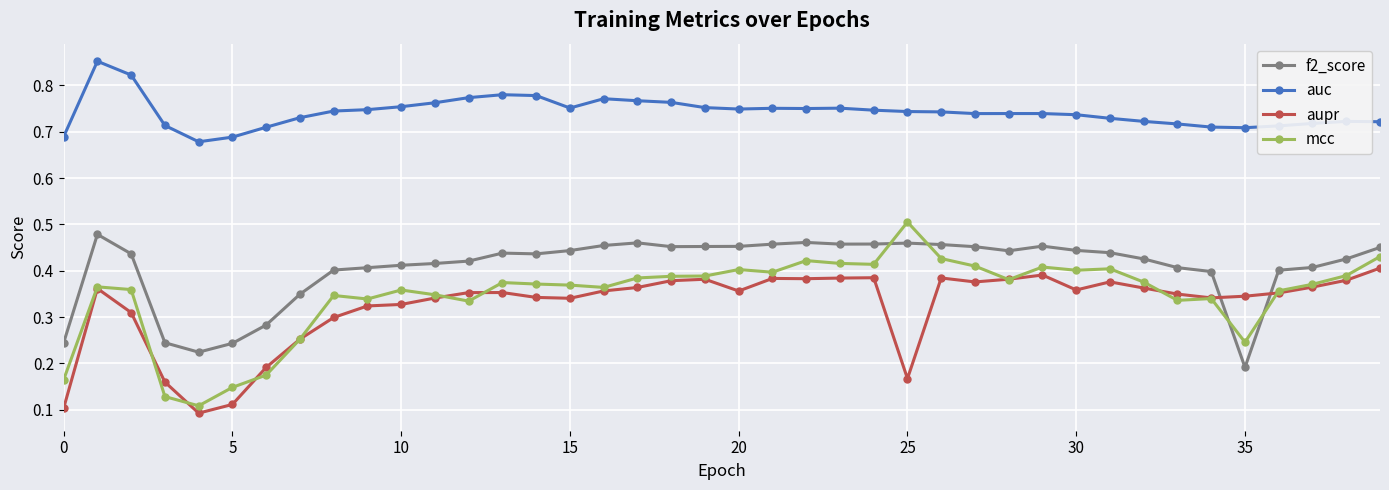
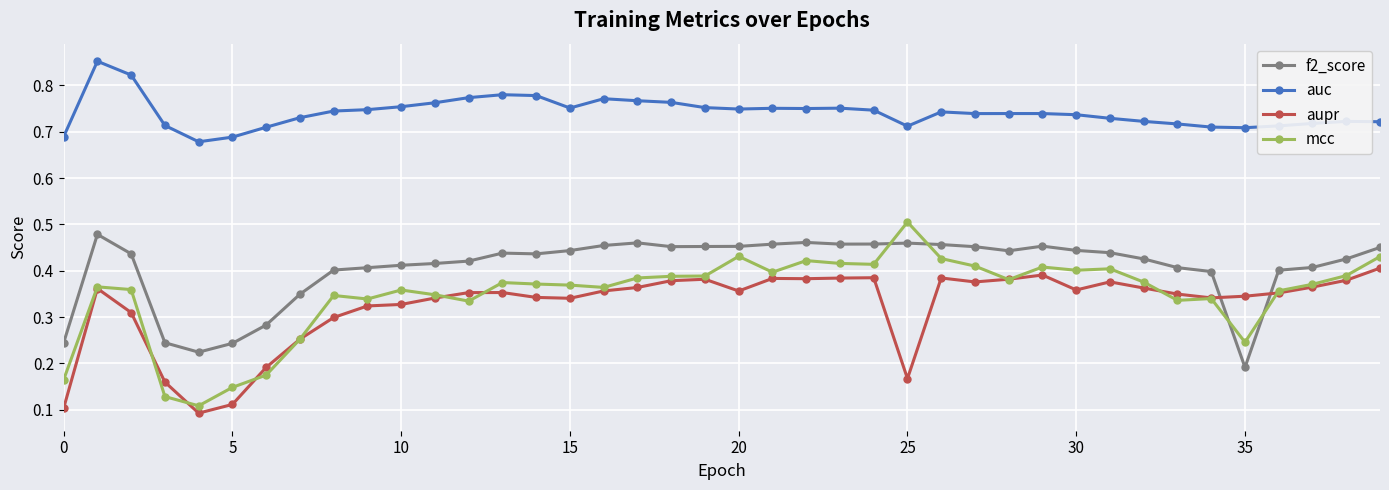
  {
    "f2_score": {
      "0": 0.24,
      "5": 0.24,
      "10": 0.41,
      "15": 0.44,
      "20": 0.45,
      "25": 0.46,
      "30": 0.44,
      "35": 0.19
    },
    "auc": {
      "0": 0.69,
      "5": 0.69,
      "10": 0.75,
      "15": 0.75,
      "20": 0.75,
-     "25": 0.74,
+     "25": 0.71,
      "30": 0.74,
      "35": 0.71
    },
    "aupr": {
      "0": 0.10,
      "5": 0.11,
      "10": 0.33,
      "15": 0.34,
      "20": 0.36,
      "25": 0.17,
      "30": 0.36,
      "35": 0.34
    },
    "mcc": {
      "0": 0.16,
      "5": 0.15,
      "10": 0.36,
      "15": 0.37,
-     "20": 0.40,
+     "20": 0.43,
      "25": 0.50,
      "30": 0.40,
      "35": 0.25
    }
  }
